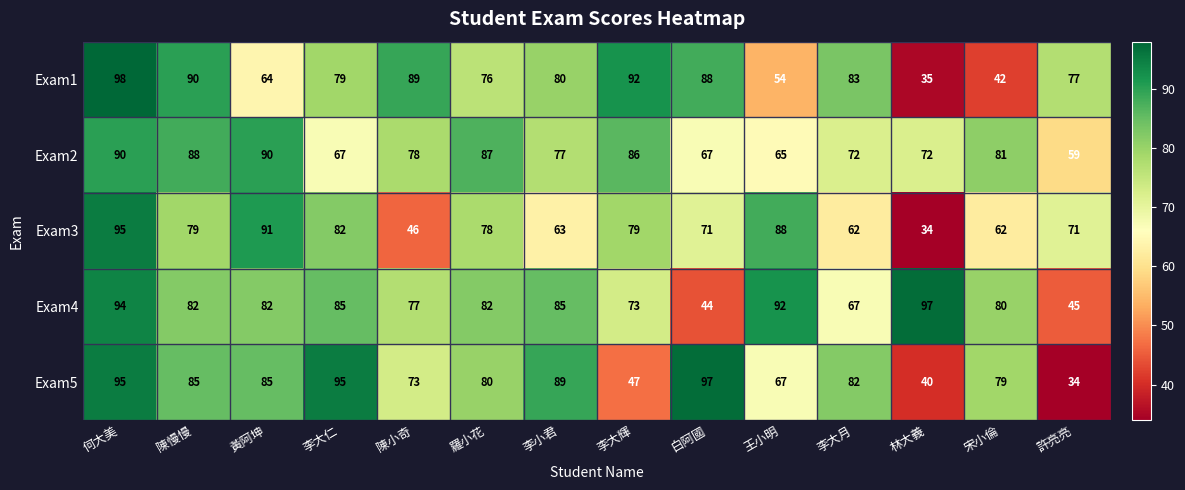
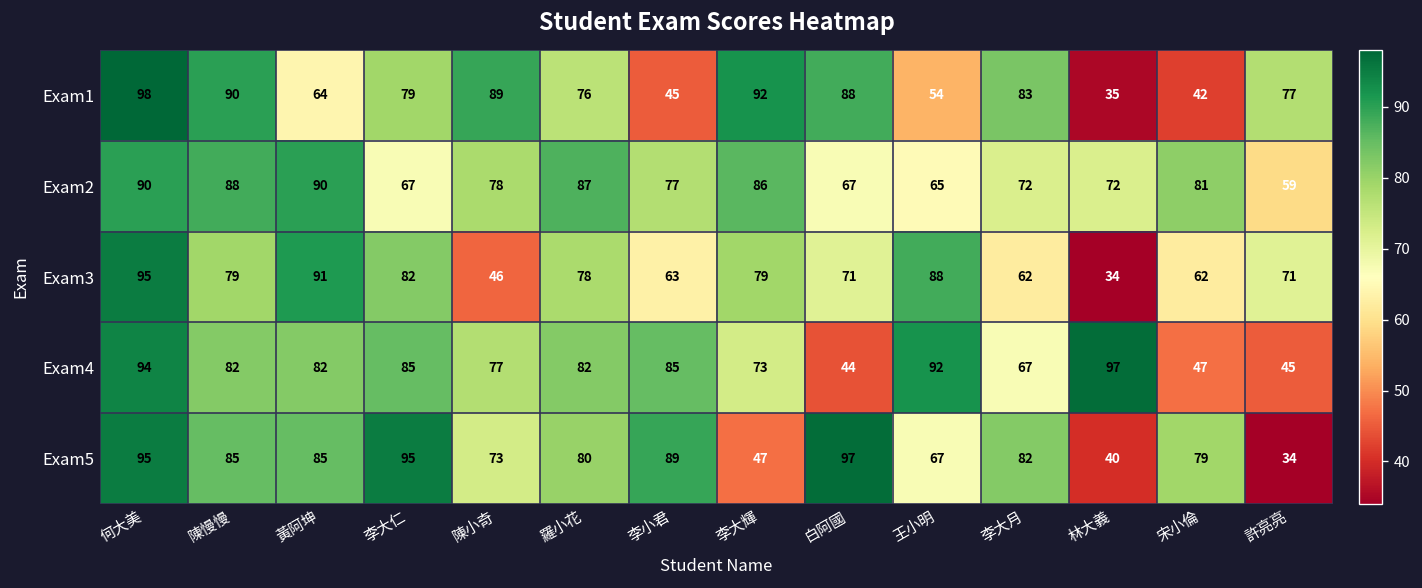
  {
    "Exam1": {
      "何大美": 98,
      "陳慢慢": 90,
      "黃阿坤": 64,
      "李大仁": 79,
      "陳小奇": 89,
      "羅小花": 76,
-     "李小君": 80,
+     "李小君": 45,
      "李大輝": 92,
      "白阿國": 88,
      "王小明": 54,
      "李大月": 83,
      "林大義": 35,
      "宋小倫": 42,
      "許亮亮": 77
    },
    "Exam2": {
      "何大美": 90,
      "陳慢慢": 88,
      "黃阿坤": 90,
      "李大仁": 67,
      "陳小奇": 78,
      "羅小花": 87,
      "李小君": 77,
      "李大輝": 86,
      "白阿國": 67,
      "王小明": 65,
      "李大月": 72,
      "林大義": 72,
      "宋小倫": 81,
      "許亮亮": 59
    },
    "Exam3": {
      "何大美": 95,
      "陳慢慢": 79,
      "黃阿坤": 91,
      "李大仁": 82,
      "陳小奇": 46,
      "羅小花": 78,
      "李小君": 63,
      "李大輝": 79,
      "白阿國": 71,
      "王小明": 88,
      "李大月": 62,
      "林大義": 34,
      "宋小倫": 62,
      "許亮亮": 71
    },
    "Exam4": {
      "何大美": 94,
      "陳慢慢": 82,
      "黃阿坤": 82,
      "李大仁": 85,
      "陳小奇": 77,
      "羅小花": 82,
      "李小君": 85,
      "李大輝": 73,
      "白阿國": 44,
      "王小明": 92,
      "李大月": 67,
      "林大義": 97,
-     "宋小倫": 80,
+     "宋小倫": 47,
      "許亮亮": 45
    },
    "Exam5": {
      "何大美": 95,
      "陳慢慢": 85,
      "黃阿坤": 85,
      "李大仁": 95,
      "陳小奇": 73,
      "羅小花": 80,
      "李小君": 89,
      "李大輝": 47,
      "白阿國": 97,
      "王小明": 67,
      "李大月": 82,
      "林大義": 40,
      "宋小倫": 79,
      "許亮亮": 34
    }
  }
